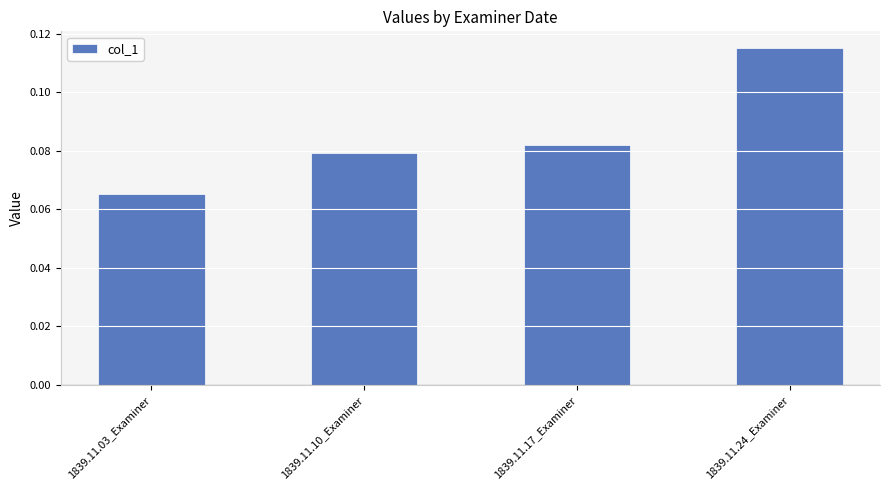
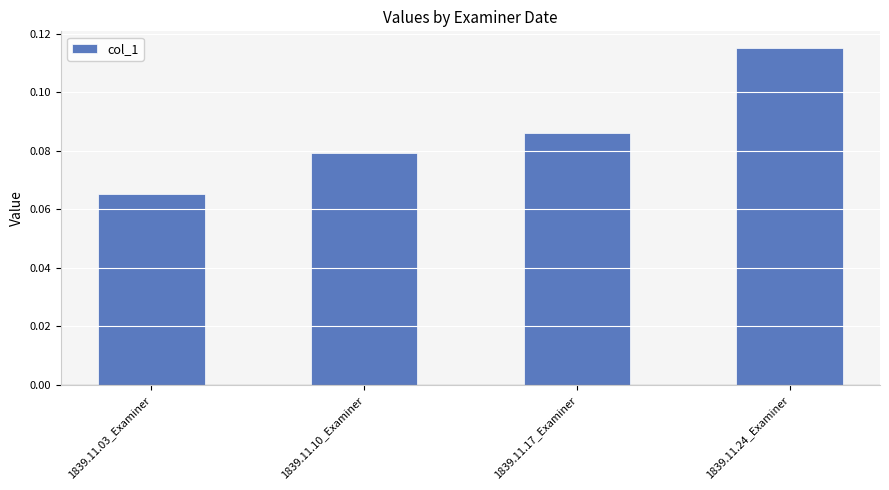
  {
    "1839.11.03_Examiner": 0.065,
    "1839.11.10_Examiner": 0.079,
-   "1839.11.17_Examiner": 0.082,
+   "1839.11.17_Examiner": 0.086,
    "1839.11.24_Examiner": 0.115
  }
